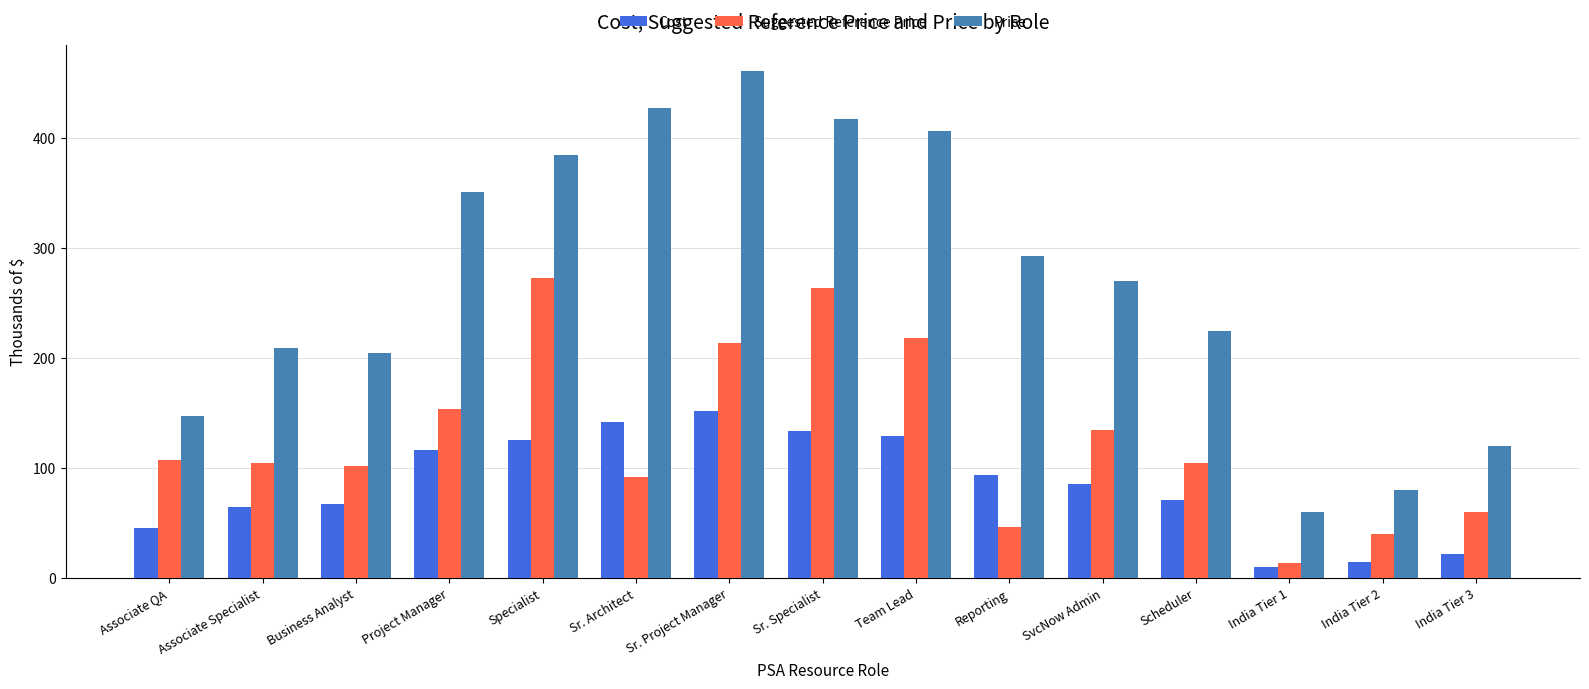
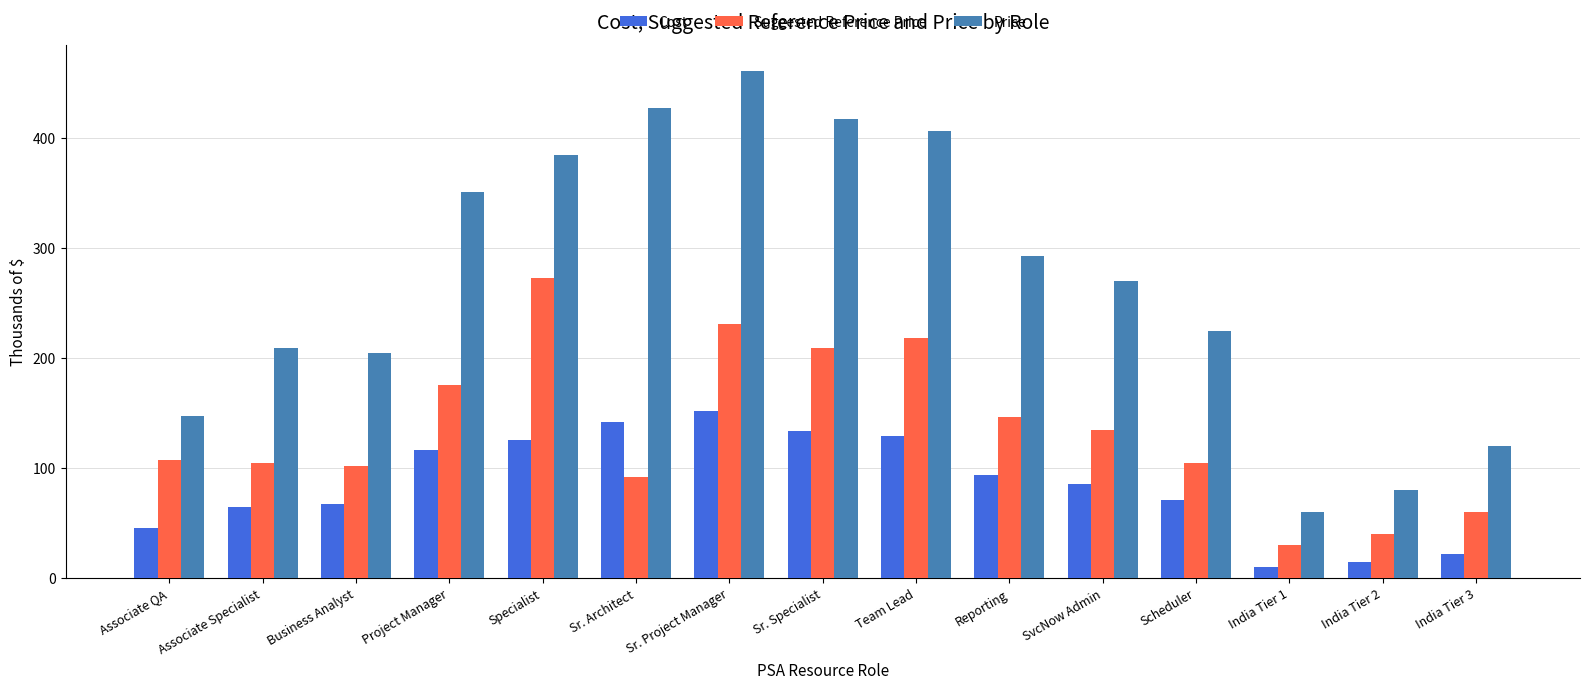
  {
    "Suggested Reference Price": {
      "Associate QA": 108,
      "Associate Specialist": 105,
      "Business Analyst": 102,
-     "Project Manager": 154,
+     "Project Manager": 175,
      "Specialist": 272,
      "Sr. Architect": 91,
-     "Sr. Project Manager": 214,
-     "Sr. Specialist": 264,
+     "Sr. Project Manager": 231,
+     "Sr. Specialist": 209,
      "Team Lead": 218,
-     "Reporting": 47,
+     "Reporting": 146,
      "SvcNow Admin": 135,
      "Scheduler": 105,
-     "India Tier 1": 14,
+     "India Tier 1": 30,
      "India Tier 2": 40,
      "India Tier 3": 60
    }
  }
